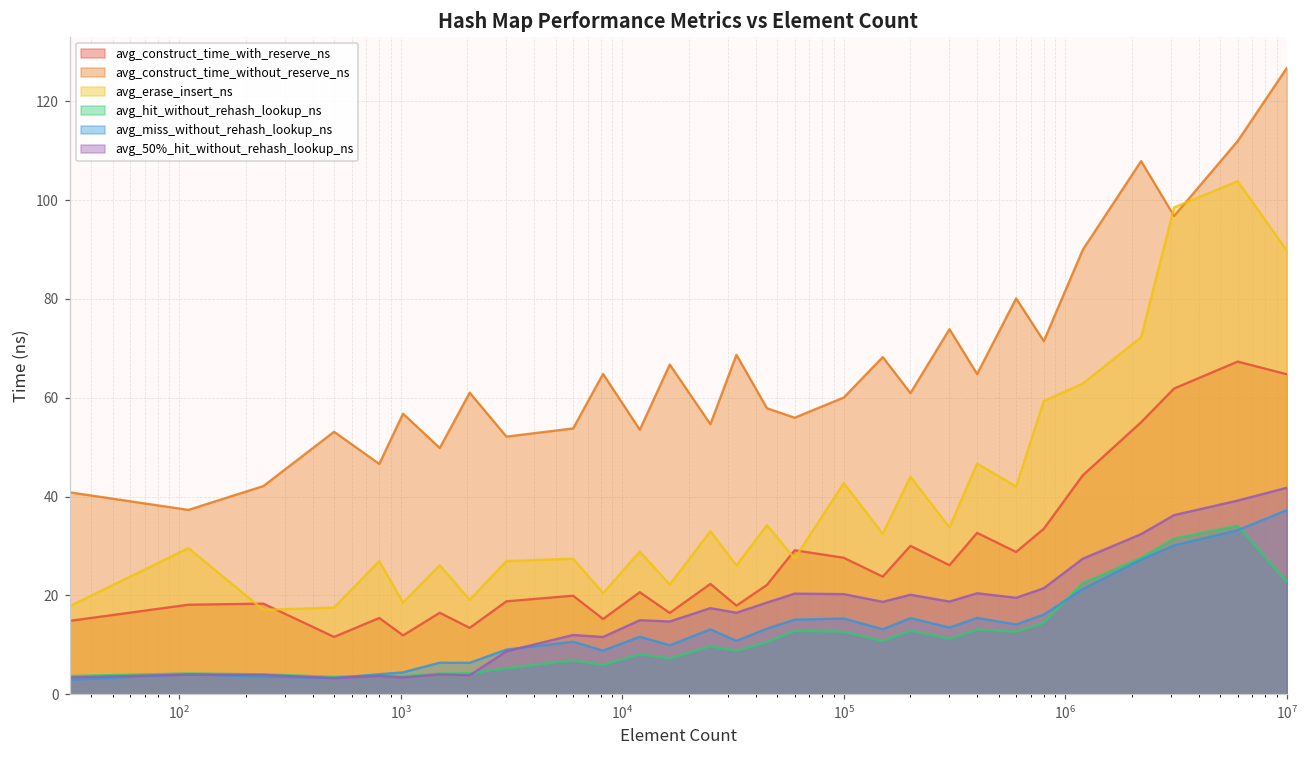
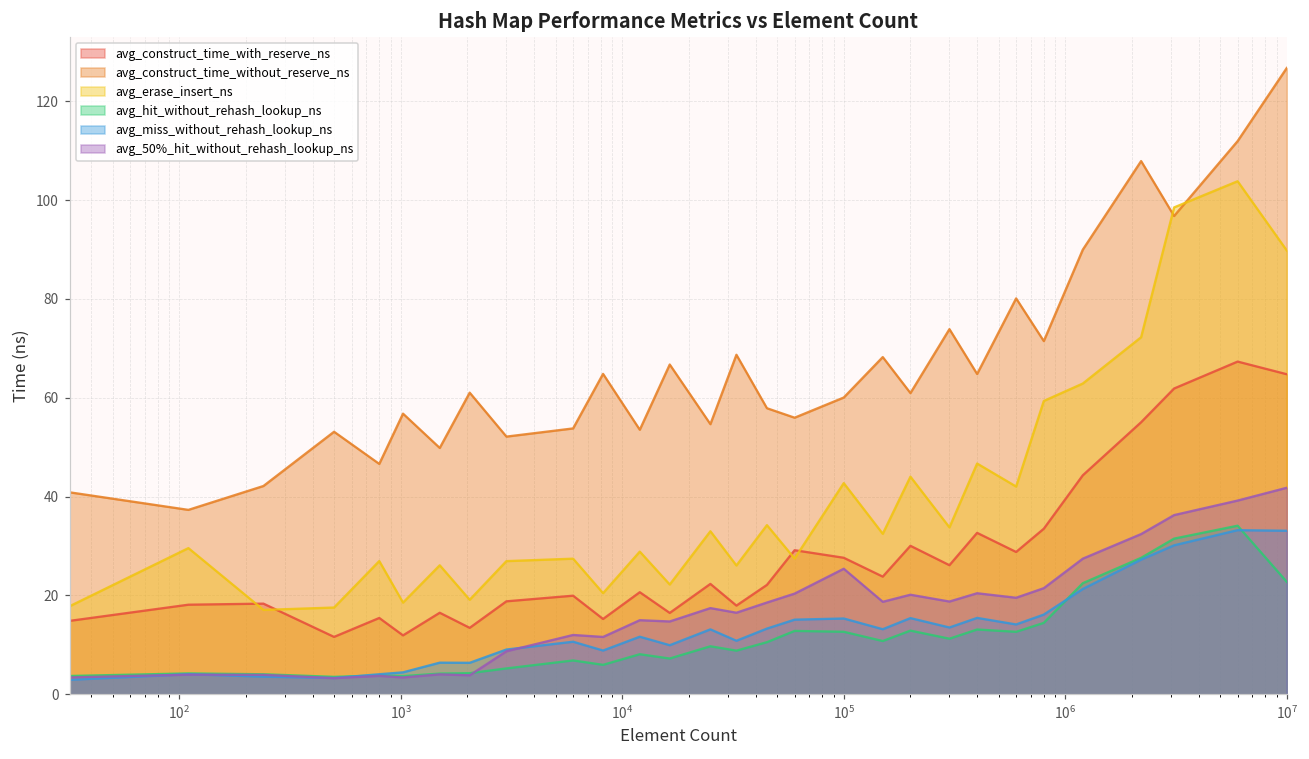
  {
    "avg_hit_without_rehash_lookup_ns": {
      "10^5": 13,
      "10^7": 23
    },
    "avg_miss_without_rehash_lookup_ns": {
      "10^5": 15,
-     "10^7": 37
+     "10^7": 33
    },
    "avg_50%_hit_without_rehash_lookup_ns": {
-     "10^5": 20,
+     "10^5": 25,
      "10^7": 42
    }
  }
